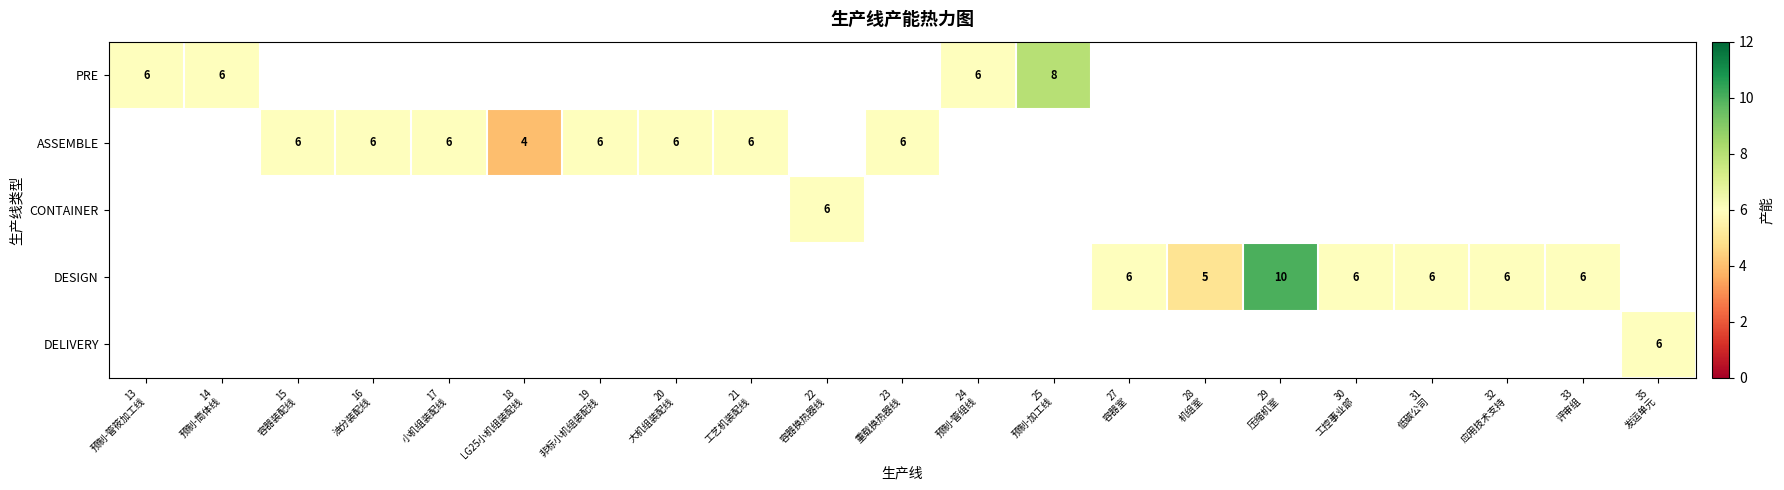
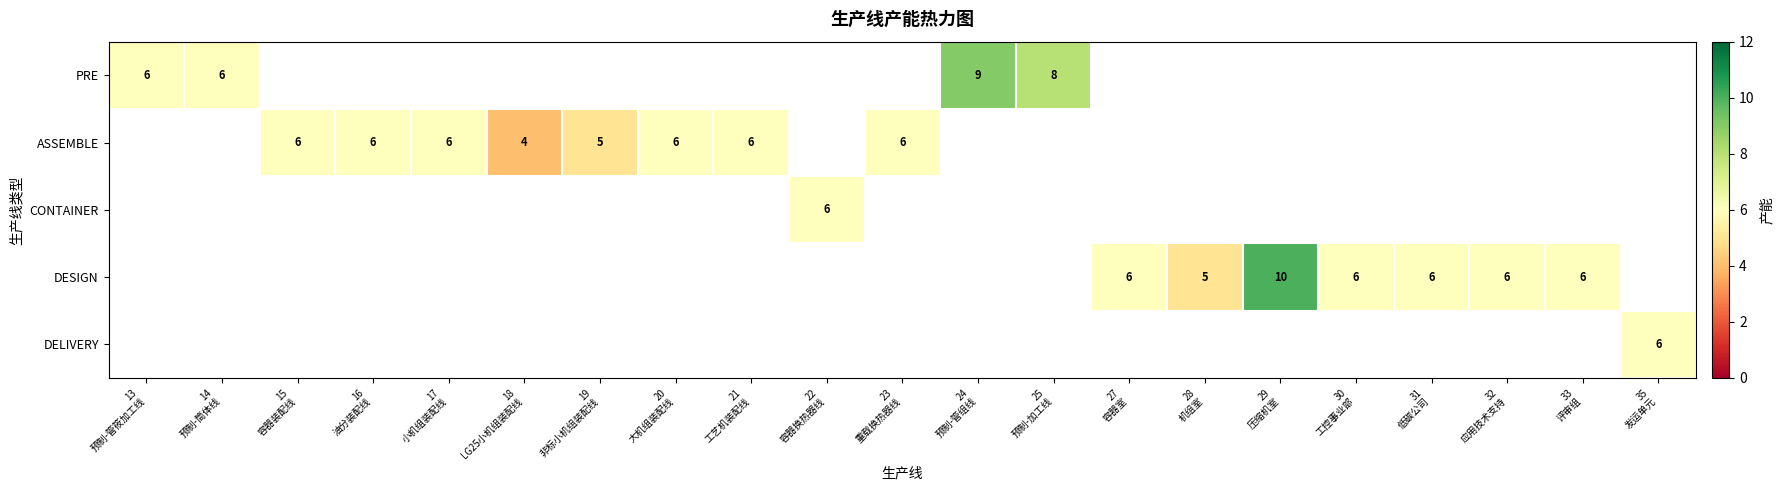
  {
    "PRE": {
      "13 预制-管筱加工线": 6,
      "14 预制-筒体线": 6,
-     "24 预制-管组线": 6,
+     "24 预制-管组线": 9,
      "25 预制-加工线": 8
    },
    "ASSEMBLE": {
      "15 容器装配线": 6,
      "16 油分装配线": 6,
      "17 小机组装配线": 6,
      "18 LG25小机组装配线": 4,
-     "19 非标小机组装配线": 6,
+     "19 非标小机组装配线": 5,
      "20 大机组装配线": 6,
      "21 工艺机装配线": 6,
      "23 重载换热器线": 6
    },
    "CONTAINER": {
      "22 容器换热器线": 6
    },
    "DESIGN": {
      "27 容器室": 6,
      "28 机组室": 5,
      "29 压缩机室": 10,
      "30 工控事业部": 6,
      "31 低碳公司": 6,
      "32 应用技术支持": 6,
      "33 评审组": 6
    },
    "DELIVERY": {
      "35 发运单元": 6
    }
  }
